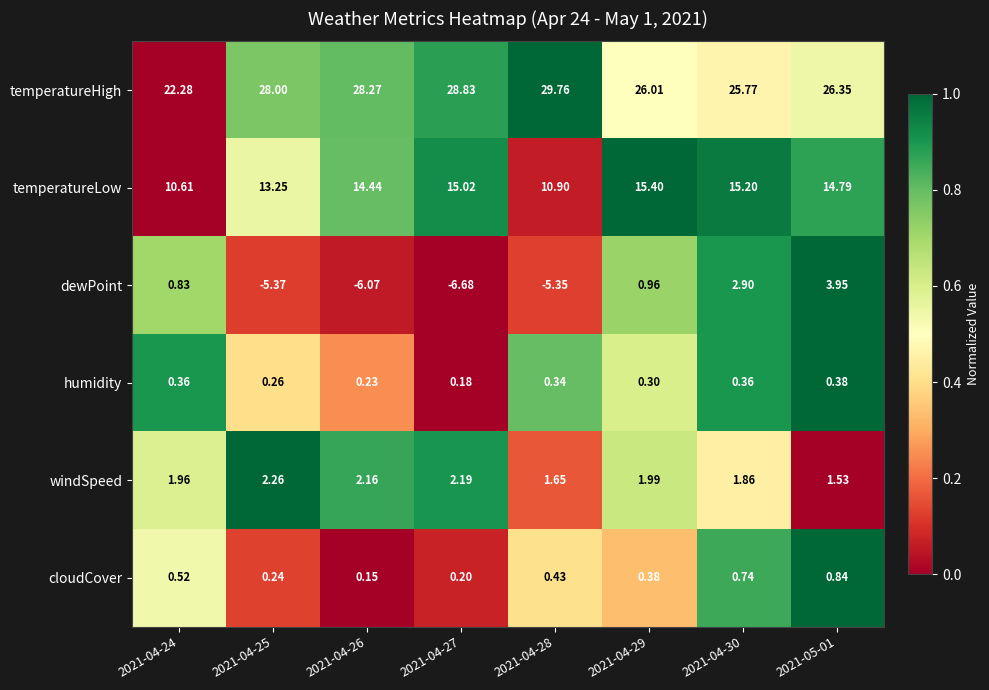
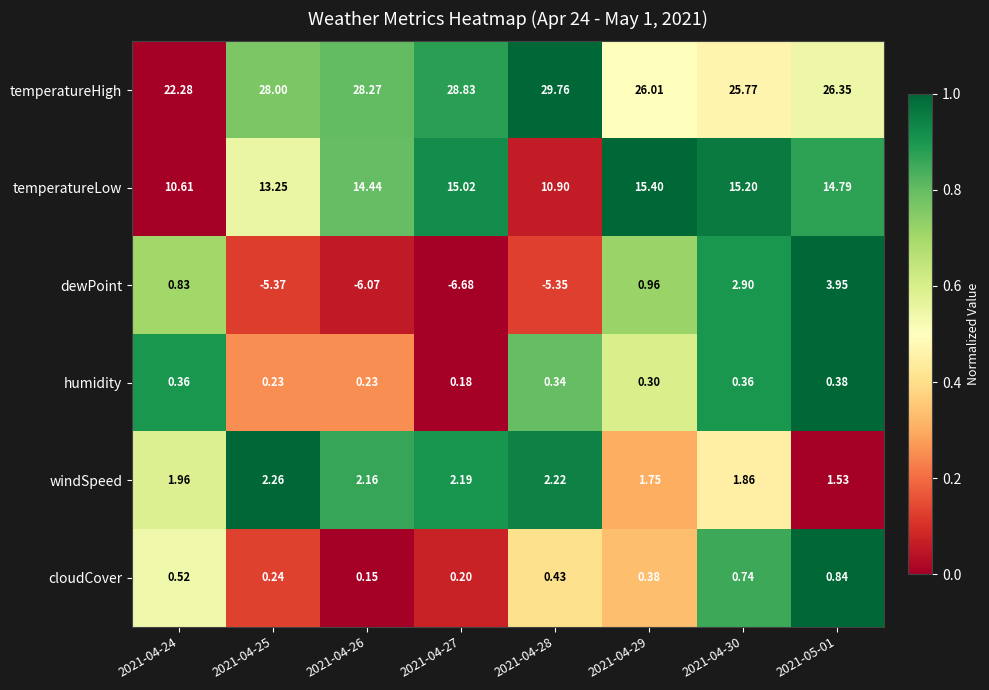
  {
    "temperatureHigh": {
      "2021-04-24": 22.28,
      "2021-04-25": 28.00,
      "2021-04-26": 28.27,
      "2021-04-27": 28.83,
      "2021-04-28": 29.76,
      "2021-04-29": 26.01,
      "2021-04-30": 25.77,
      "2021-05-01": 26.35
    },
    "temperatureLow": {
      "2021-04-24": 10.61,
      "2021-04-25": 13.25,
      "2021-04-26": 14.44,
      "2021-04-27": 15.02,
      "2021-04-28": 10.90,
      "2021-04-29": 15.40,
      "2021-04-30": 15.20,
      "2021-05-01": 14.79
    },
    "dewPoint": {
      "2021-04-24": 0.83,
      "2021-04-25": -5.37,
      "2021-04-26": -6.07,
      "2021-04-27": -6.68,
      "2021-04-28": -5.35,
      "2021-04-29": 0.96,
      "2021-04-30": 2.90,
      "2021-05-01": 3.95
    },
    "humidity": {
      "2021-04-24": 0.36,
-     "2021-04-25": 0.26,
+     "2021-04-25": 0.23,
      "2021-04-26": 0.23,
      "2021-04-27": 0.18,
      "2021-04-28": 0.34,
      "2021-04-29": 0.30,
      "2021-04-30": 0.36,
      "2021-05-01": 0.38
    },
    "windSpeed": {
      "2021-04-24": 1.96,
      "2021-04-25": 2.26,
      "2021-04-26": 2.16,
      "2021-04-27": 2.19,
-     "2021-04-28": 1.65,
-     "2021-04-29": 1.99,
+     "2021-04-28": 2.22,
+     "2021-04-29": 1.75,
      "2021-04-30": 1.86,
      "2021-05-01": 1.53
    },
    "cloudCover": {
      "2021-04-24": 0.52,
      "2021-04-25": 0.24,
      "2021-04-26": 0.15,
      "2021-04-27": 0.20,
      "2021-04-28": 0.43,
      "2021-04-29": 0.38,
      "2021-04-30": 0.74,
      "2021-05-01": 0.84
    }
  }
